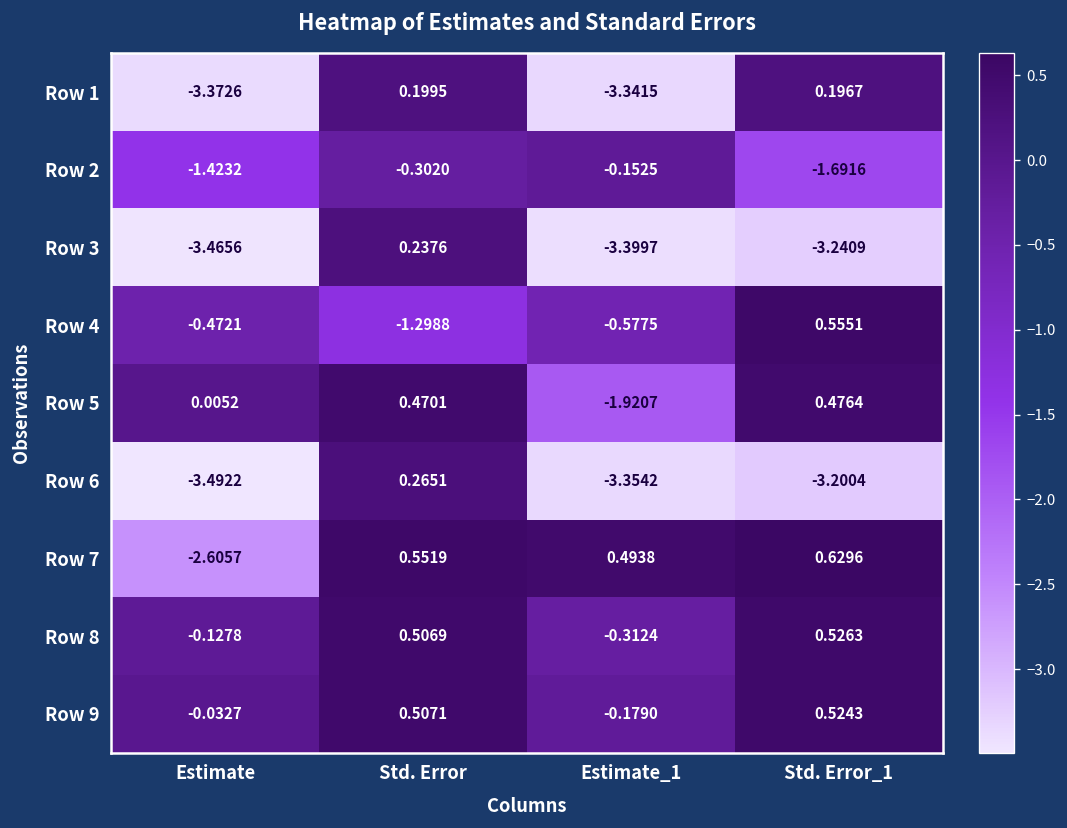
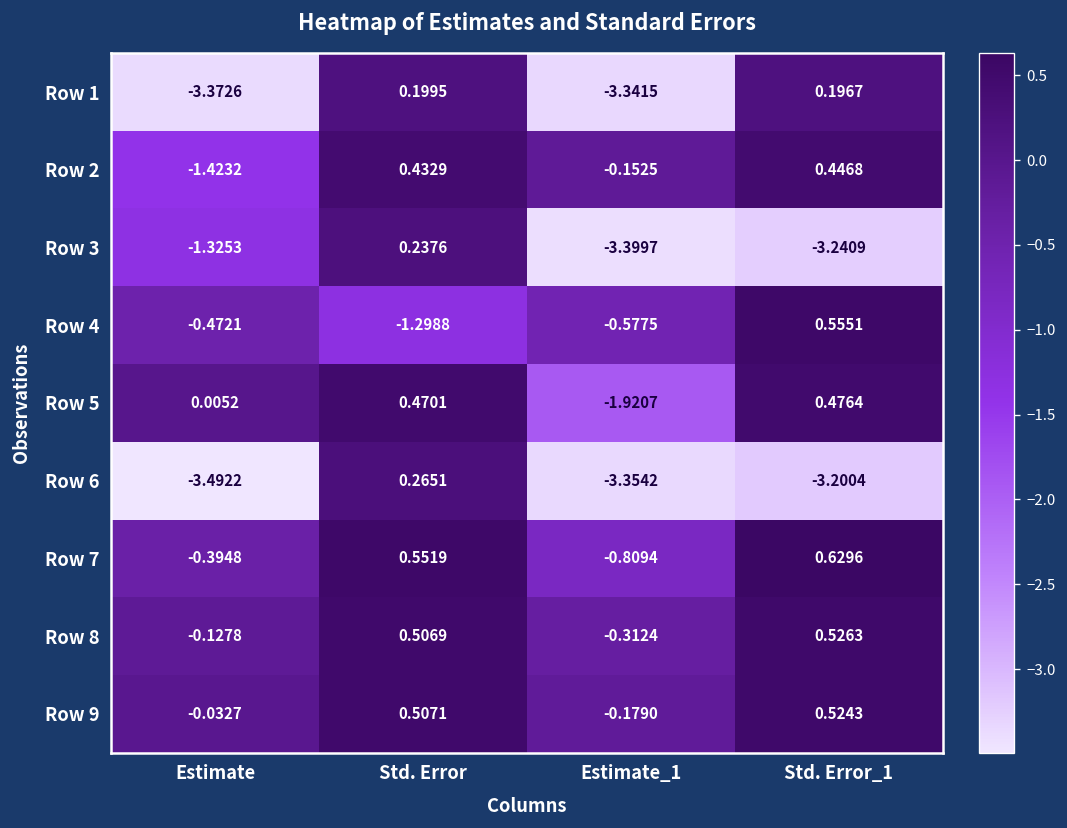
  {
    "Row 1": {
      "Estimate": -3.3726,
      "Std. Error": 0.1995,
      "Estimate_1": -3.3415,
      "Std. Error_1": 0.1967
    },
    "Row 2": {
      "Estimate": -1.4232,
-     "Std. Error": -0.3020,
+     "Std. Error": 0.4329,
      "Estimate_1": -0.1525,
-     "Std. Error_1": -1.6916
+     "Std. Error_1": 0.4468
    },
    "Row 3": {
-     "Estimate": -3.4656,
+     "Estimate": -1.3253,
      "Std. Error": 0.2376,
      "Estimate_1": -3.3997,
      "Std. Error_1": -3.2409
    },
    "Row 4": {
      "Estimate": -0.4721,
      "Std. Error": -1.2988,
      "Estimate_1": -0.5775,
      "Std. Error_1": 0.5551
    },
    "Row 5": {
      "Estimate": 0.0052,
      "Std. Error": 0.4701,
      "Estimate_1": -1.9207,
      "Std. Error_1": 0.4764
    },
    "Row 6": {
      "Estimate": -3.4922,
      "Std. Error": 0.2651,
      "Estimate_1": -3.3542,
      "Std. Error_1": -3.2004
    },
    "Row 7": {
-     "Estimate": -2.6057,
+     "Estimate": -0.3948,
      "Std. Error": 0.5519,
-     "Estimate_1": 0.4938,
+     "Estimate_1": -0.8094,
      "Std. Error_1": 0.6296
    },
    "Row 8": {
      "Estimate": -0.1278,
      "Std. Error": 0.5069,
      "Estimate_1": -0.3124,
      "Std. Error_1": 0.5263
    },
    "Row 9": {
      "Estimate": -0.0327,
      "Std. Error": 0.5071,
      "Estimate_1": -0.1790,
      "Std. Error_1": 0.5243
    }
  }
